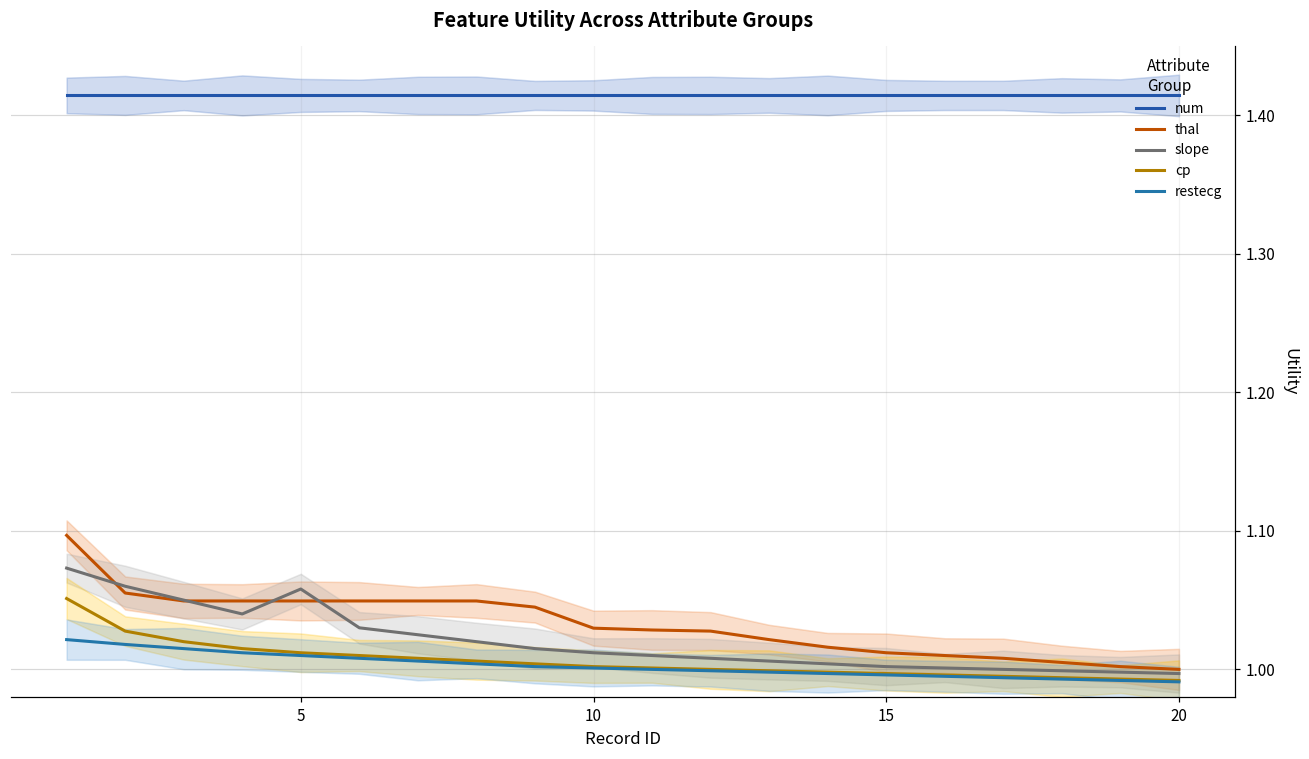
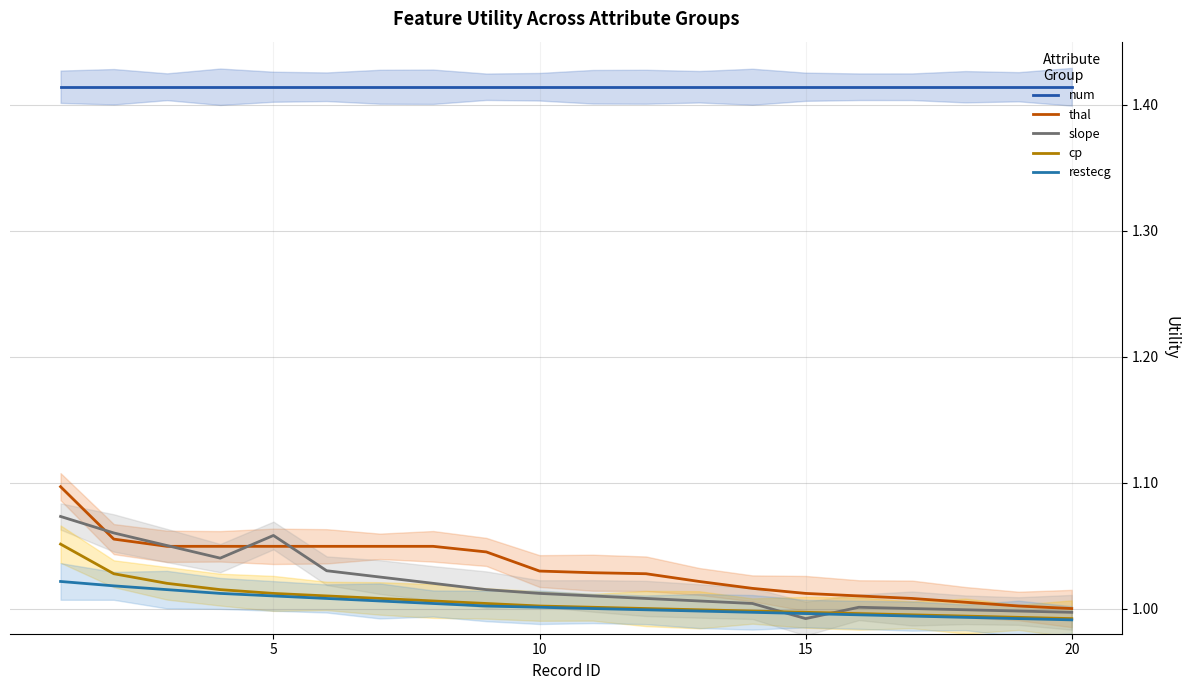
  {
    "slope": {
      "5": 1.058,
-     "15": 1.002,
+     "15": 0.992,
      "20": 0.997
    }
  }
